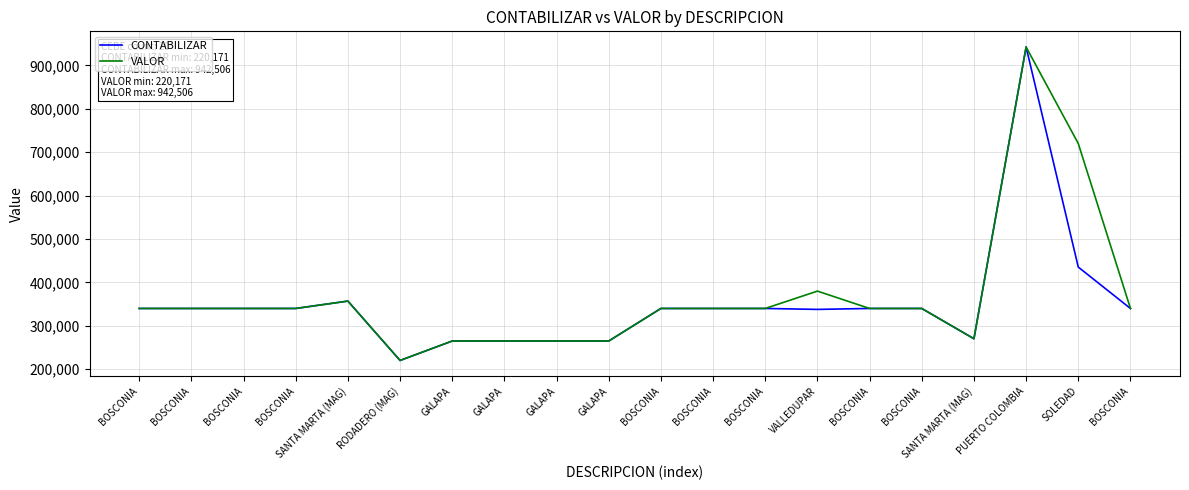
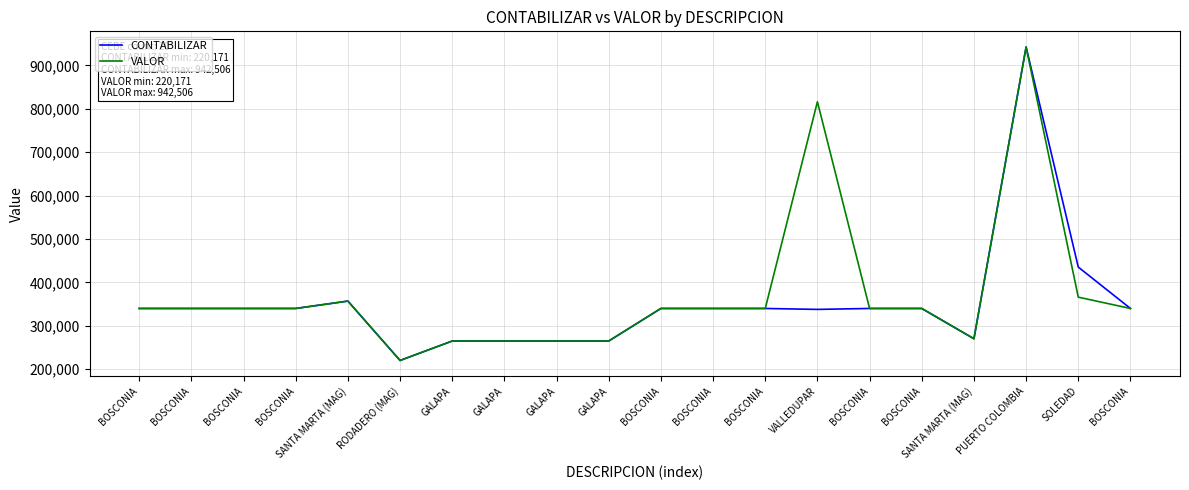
  {
    "CONTABILIZAR": {
      "VALLEDUPAR": "340,000",
      "SOLEDAD": "440,000"
    },
    "VALOR": {
-     "VALLEDUPAR": "380,000",
-     "SOLEDAD": "720,000"
+     "VALLEDUPAR": "820,000",
+     "SOLEDAD": "370,000"
    }
  }
